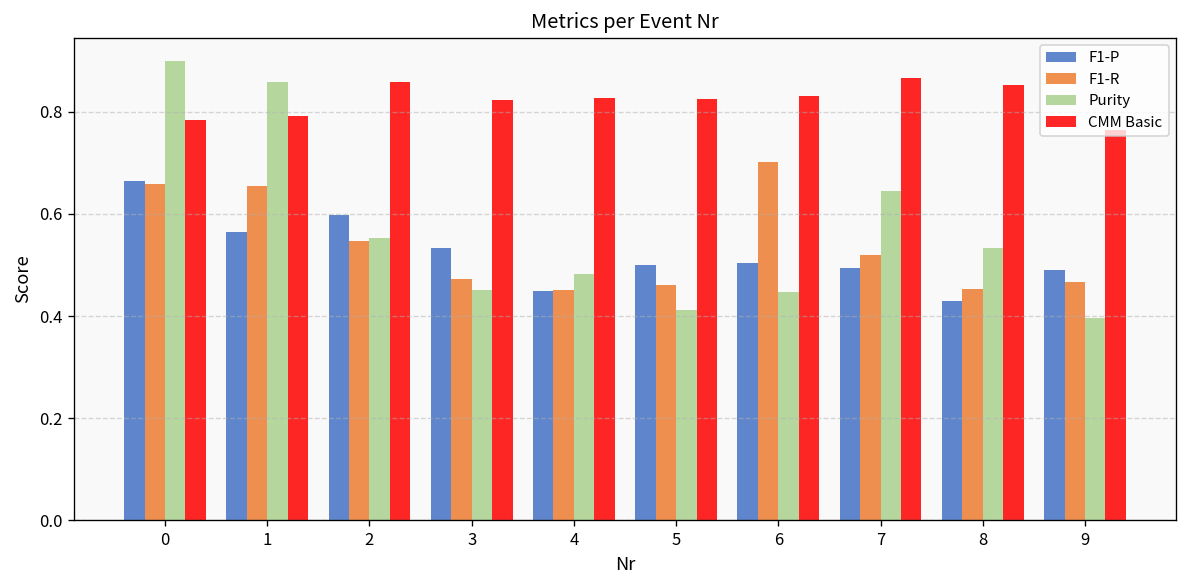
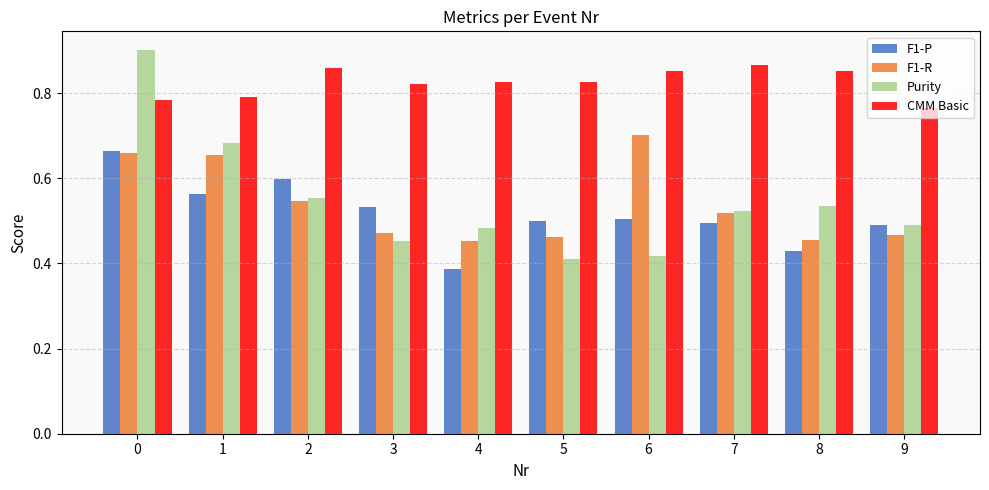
  {
    "F1-P": {
      "0": 0.67,
      "1": 0.56,
      "2": 0.60,
      "3": 0.53,
-     "4": 0.45,
+     "4": 0.39,
      "5": 0.50,
      "6": 0.50,
      "7": 0.49,
      "8": 0.43,
      "9": 0.49
    },
    "F1-R": {
      "0": 0.66,
      "1": 0.65,
      "2": 0.55,
      "3": 0.47,
      "4": 0.45,
      "5": 0.46,
      "6": 0.70,
      "7": 0.52,
      "8": 0.45,
      "9": 0.47
    },
    "Purity": {
      "0": 0.90,
-     "1": 0.86,
+     "1": 0.68,
      "2": 0.55,
      "3": 0.45,
      "4": 0.48,
      "5": 0.41,
-     "6": 0.45,
-     "7": 0.64,
+     "6": 0.42,
+     "7": 0.52,
      "8": 0.53,
-     "9": 0.40
+     "9": 0.49
    },
    "CMM Basic": {
      "0": 0.78,
      "1": 0.79,
      "2": 0.86,
      "3": 0.82,
      "4": 0.83,
      "5": 0.83,
-     "6": 0.83,
+     "6": 0.85,
      "7": 0.87,
      "8": 0.85
    }
  }
